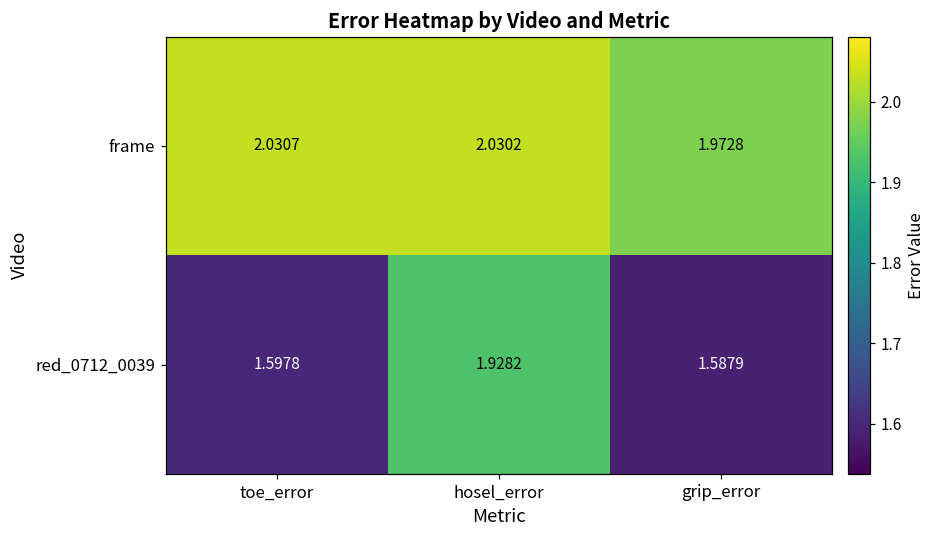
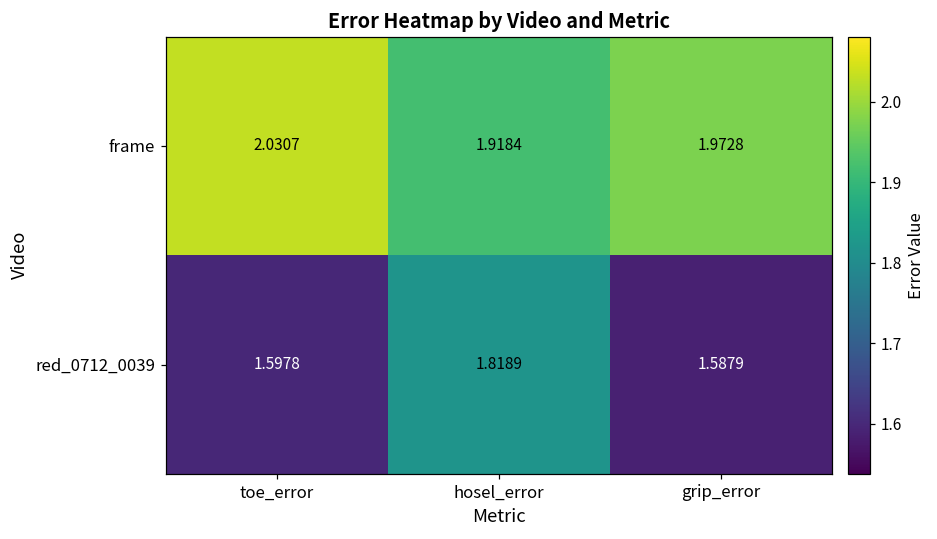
  {
    "frame": {
      "toe_error": 2.0307,
-     "hosel_error": 2.0302,
+     "hosel_error": 1.9184,
      "grip_error": 1.9728
    },
    "red_0712_0039": {
      "toe_error": 1.5978,
-     "hosel_error": 1.9282,
+     "hosel_error": 1.8189,
      "grip_error": 1.5879
    }
  }
